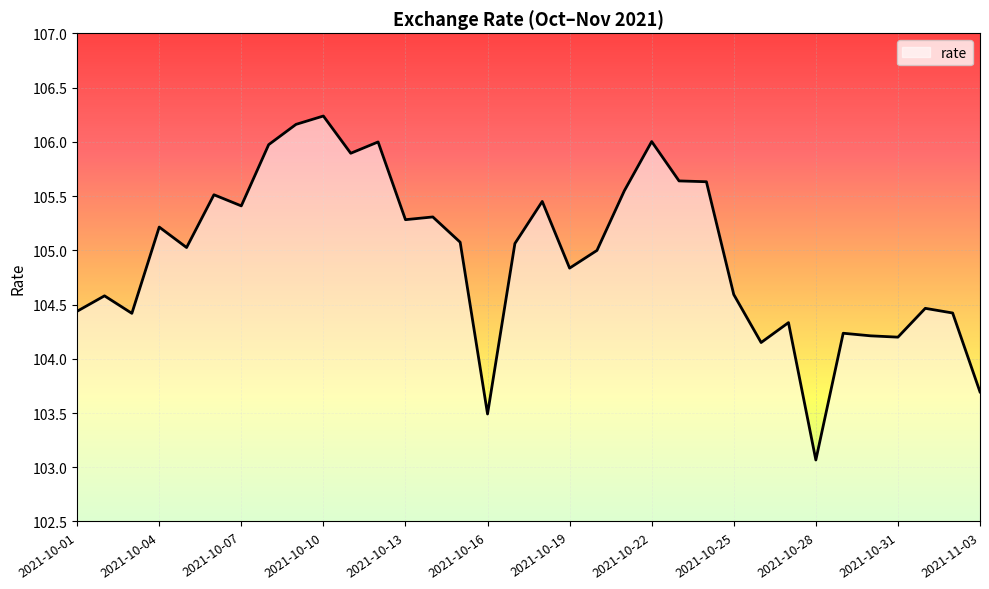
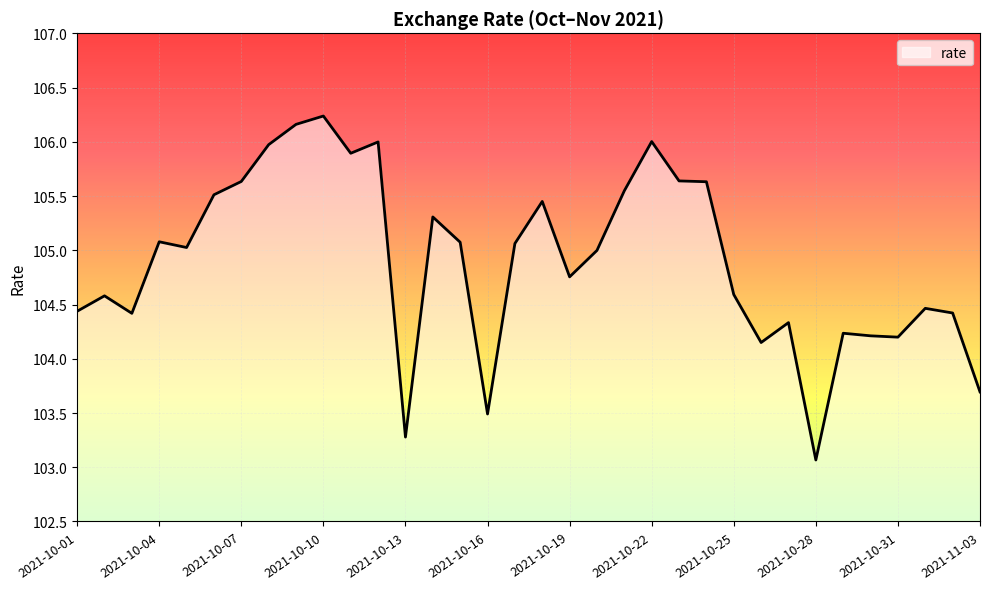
  {
    "2021-10-01": 104.44,
-   "2021-10-04": 105.21,
-   "2021-10-07": 105.41,
+   "2021-10-04": 105.08,
+   "2021-10-07": 105.63,
    "2021-10-10": 106.24,
-   "2021-10-13": 105.28,
+   "2021-10-13": 103.28,
    "2021-10-16": 103.49,
-   "2021-10-19": 104.84,
+   "2021-10-19": 104.75,
    "2021-10-22": 106.00,
    "2021-10-25": 104.59,
    "2021-10-28": 103.07,
    "2021-10-31": 104.20,
    "2021-11-03": 103.69
  }
